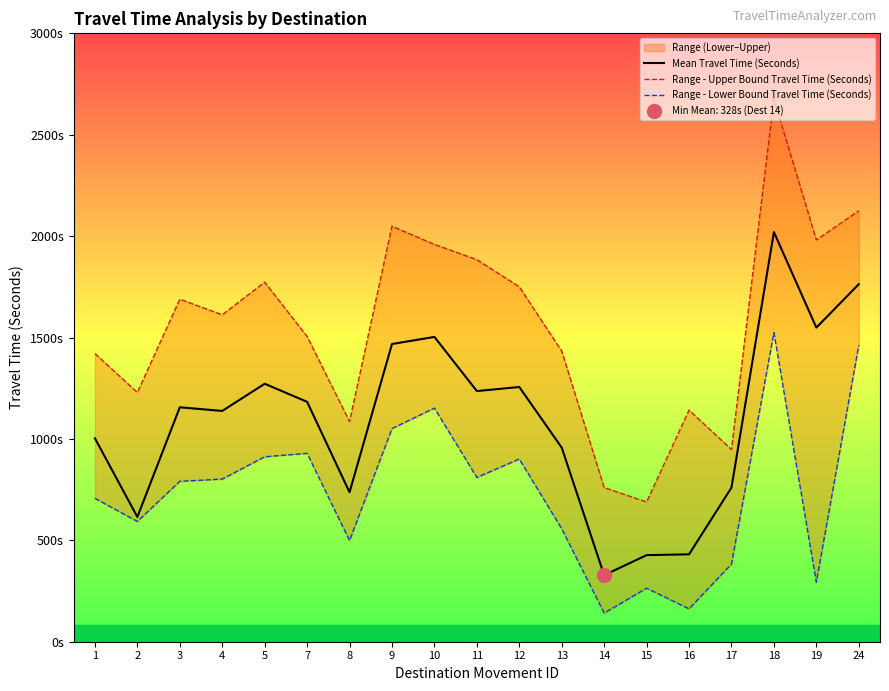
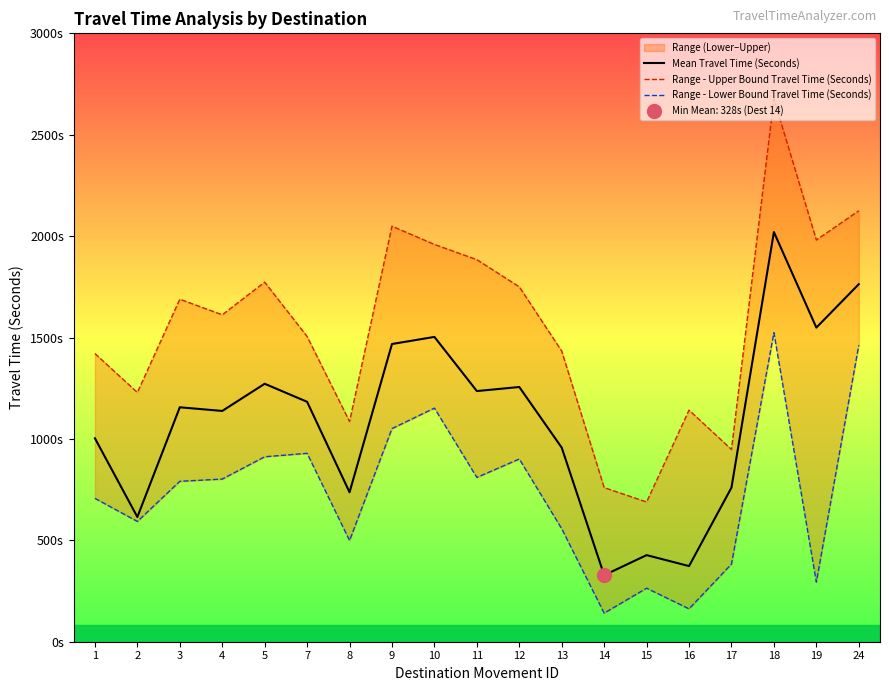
  {
    "Mean Travel Time (Seconds)": {
      "1": "1000s",
      "2": "620s",
      "3": "1160s",
      "4": "1140s",
      "5": "1270s",
      "7": "1180s",
      "8": "740s",
      "9": "1470s",
      "10": "1500s",
      "11": "1240s",
      "12": "1260s",
      "13": "960s",
      "15": "430s",
-     "16": "430s",
+     "16": "370s",
      "17": "760s",
      "18": "2020s",
      "19": "1550s",
      "24": "1760s"
    },
    "Range (Lower–Upper)": {
      "1": "1420s",
      "2": "1230s",
      "3": "1690s",
      "4": "1610s",
      "5": "1770s",
      "7": "1510s",
      "8": "1090s",
      "9": "2050s",
      "10": "1960s",
      "11": "1880s",
      "12": "1750s",
      "13": "1430s",
      "14": "760s",
      "15": "690s",
      "16": "1140s",
      "17": "950s",
      "19": "1980s",
      "24": "2130s"
    },
    "Range - Lower Bound Travel Time (Seconds)": {
      "1": "710s",
      "2": "590s",
      "3": "790s",
      "4": "800s",
      "5": "910s",
      "7": "930s",
      "8": "500s",
      "9": "1050s",
      "10": "1150s",
      "11": "810s",
      "12": "900s",
      "13": "560s",
      "14": "140s",
      "15": "260s",
      "16": "160s",
      "17": "380s",
      "18": "1520s",
      "19": "290s",
      "24": "1460s"
    }
  }
